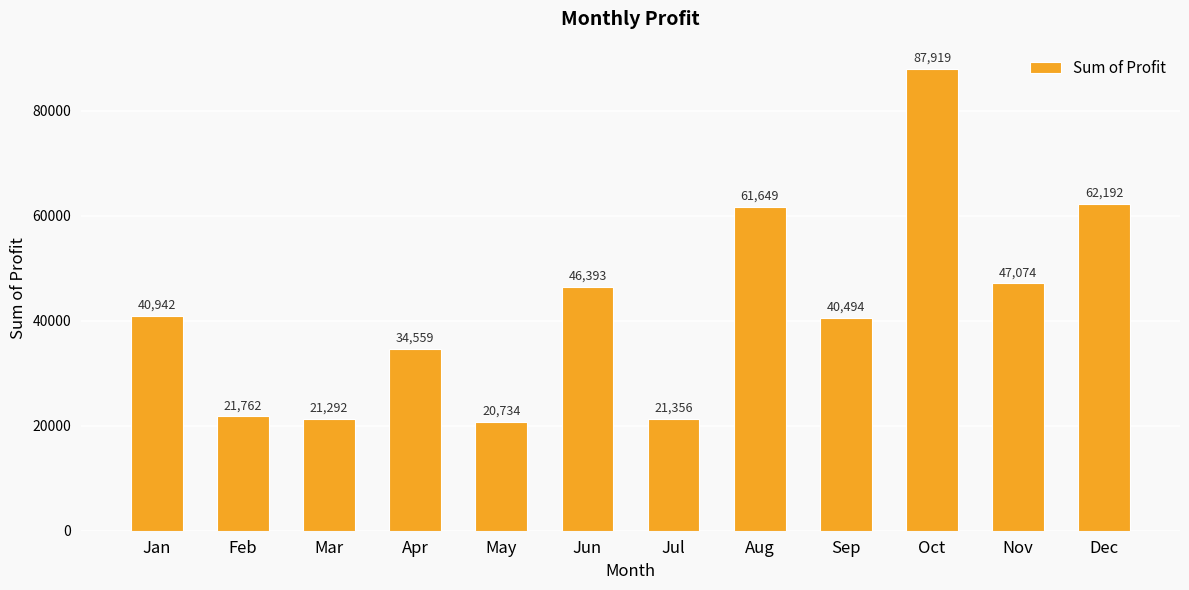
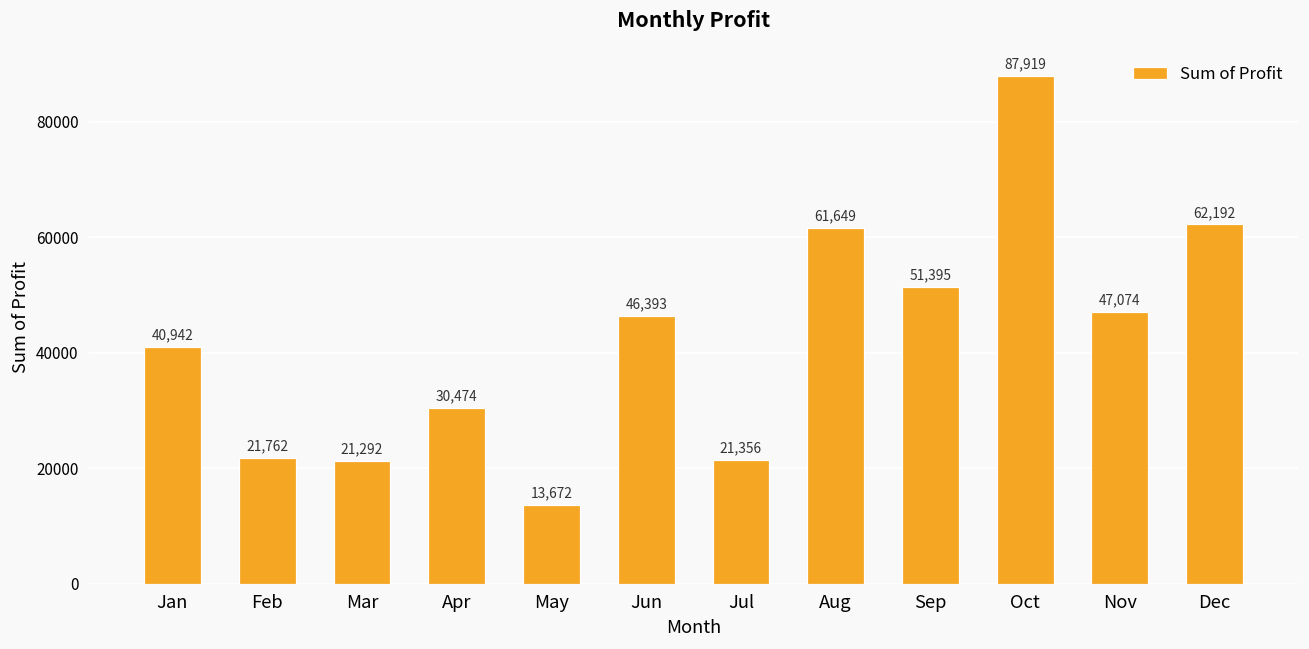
  {
    "Jan": "40,942",
    "Feb": "21,762",
    "Mar": "21,292",
-   "Apr": "34,559",
-   "May": "20,734",
+   "Apr": "30,474",
+   "May": "13,672",
    "Jun": "46,393",
    "Jul": "21,356",
    "Aug": "61,649",
-   "Sep": "40,494",
+   "Sep": "51,395",
    "Oct": "87,919",
    "Nov": "47,074",
    "Dec": "62,192"
  }
